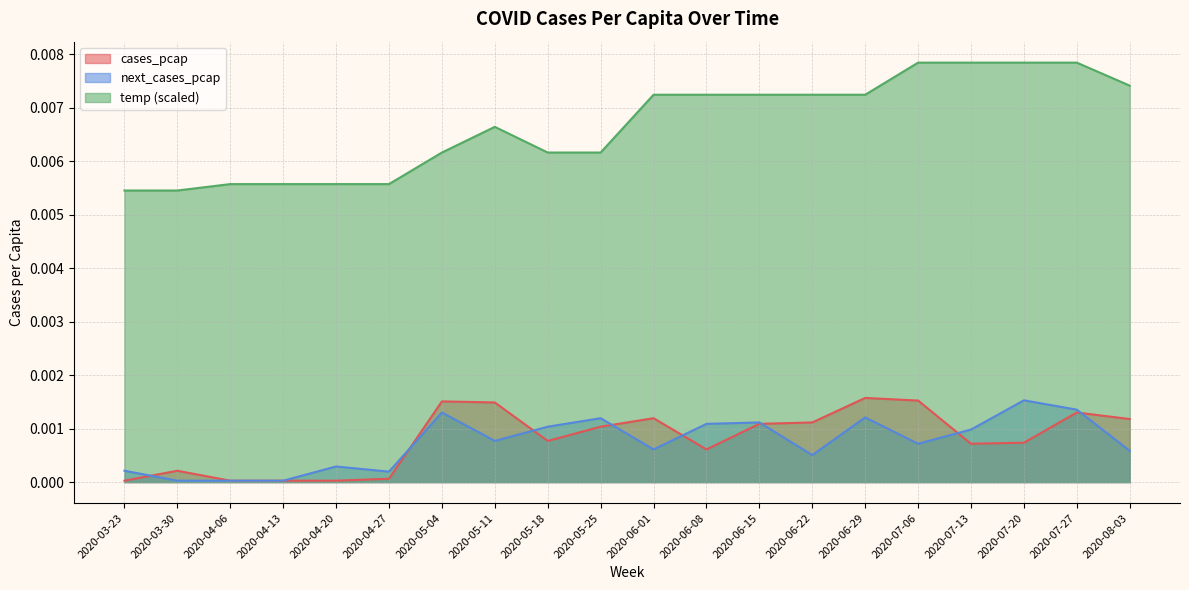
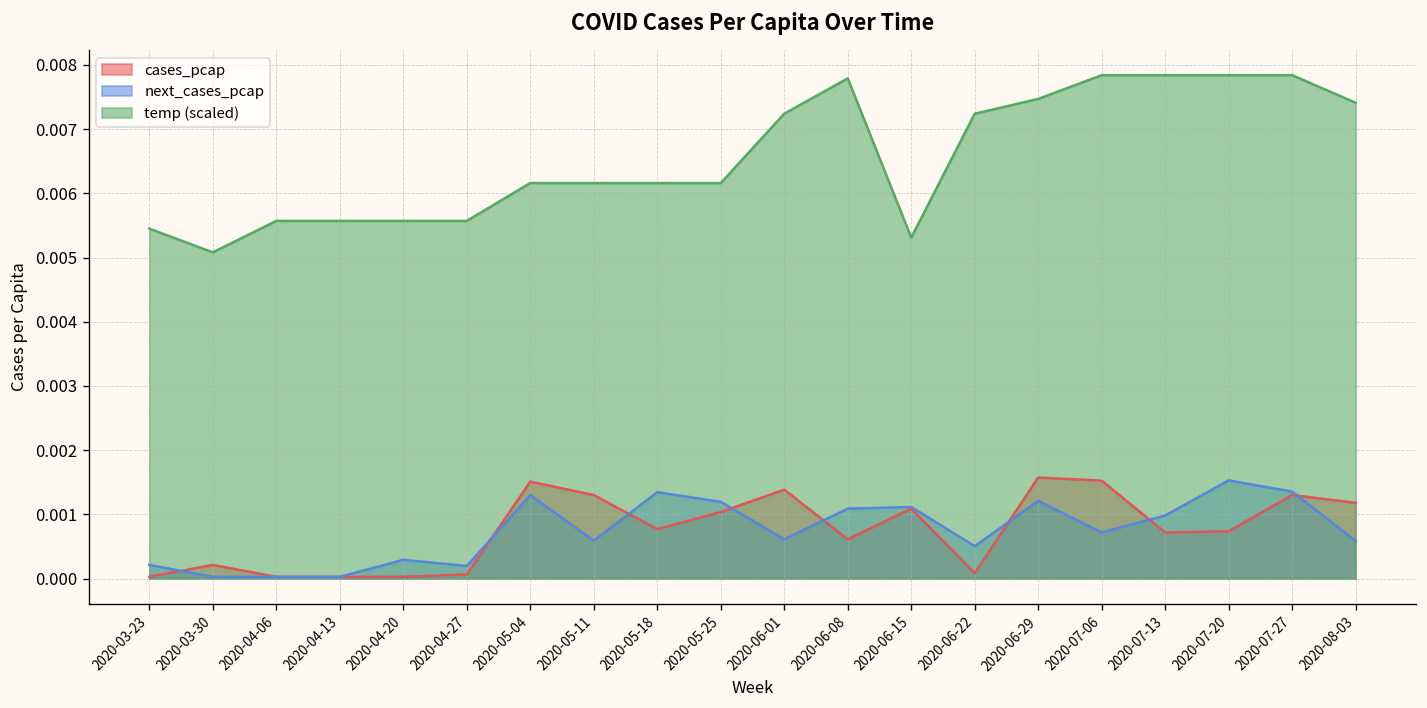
  {
    "cases_pcap": {
      "2020-03-23": 0.0000,
      "2020-03-30": 0.0002,
      "2020-04-20": 0.0000,
      "2020-04-27": 0.0001,
      "2020-05-04": 0.0015,
-     "2020-05-11": 0.0015,
+     "2020-05-11": 0.0013,
      "2020-05-18": 0.0008,
      "2020-05-25": 0.0010,
-     "2020-06-01": 0.0012,
+     "2020-06-01": 0.0014,
      "2020-06-08": 0.0006,
-     "2020-06-22": 0.0011,
+     "2020-06-22": 0.0001,
      "2020-06-29": 0.0016,
      "2020-07-06": 0.0015,
      "2020-07-13": 0.0007,
      "2020-07-20": 0.0007,
      "2020-07-27": 0.0013,
      "2020-08-03": 0.0012
    },
    "next_cases_pcap": {
      "2020-03-23": 0.0002,
      "2020-03-30": 0.0000,
      "2020-04-20": 0.0003,
      "2020-04-27": 0.0002,
      "2020-05-04": 0.0013,
-     "2020-05-11": 0.0008,
-     "2020-05-18": 0.0010,
+     "2020-05-11": 0.0006,
+     "2020-05-18": 0.0013,
      "2020-05-25": 0.0012,
      "2020-06-01": 0.0006,
      "2020-06-08": 0.0011,
      "2020-06-22": 0.0005,
      "2020-06-29": 0.0012,
      "2020-07-06": 0.0007,
      "2020-07-13": 0.0010,
      "2020-07-20": 0.0015,
      "2020-07-27": 0.0014,
      "2020-08-03": 0.0006
    },
    "temp (scaled)": {
      "2020-03-23": 0.0055,
-     "2020-03-30": 0.0055,
+     "2020-03-30": 0.0051,
      "2020-04-06": 0.0056,
      "2020-04-13": 0.0056,
      "2020-04-20": 0.0056,
      "2020-04-27": 0.0056,
      "2020-05-04": 0.0062,
-     "2020-05-11": 0.0066,
+     "2020-05-11": 0.0062,
      "2020-05-18": 0.0062,
      "2020-05-25": 0.0062,
      "2020-06-01": 0.0072,
-     "2020-06-08": 0.0072,
-     "2020-06-15": 0.0072,
+     "2020-06-08": 0.0078,
+     "2020-06-15": 0.0053,
      "2020-06-22": 0.0072,
-     "2020-06-29": 0.0072,
+     "2020-06-29": 0.0075,
      "2020-07-06": 0.0078,
      "2020-07-13": 0.0078,
      "2020-07-20": 0.0078,
      "2020-07-27": 0.0078,
      "2020-08-03": 0.0074
    }
  }
